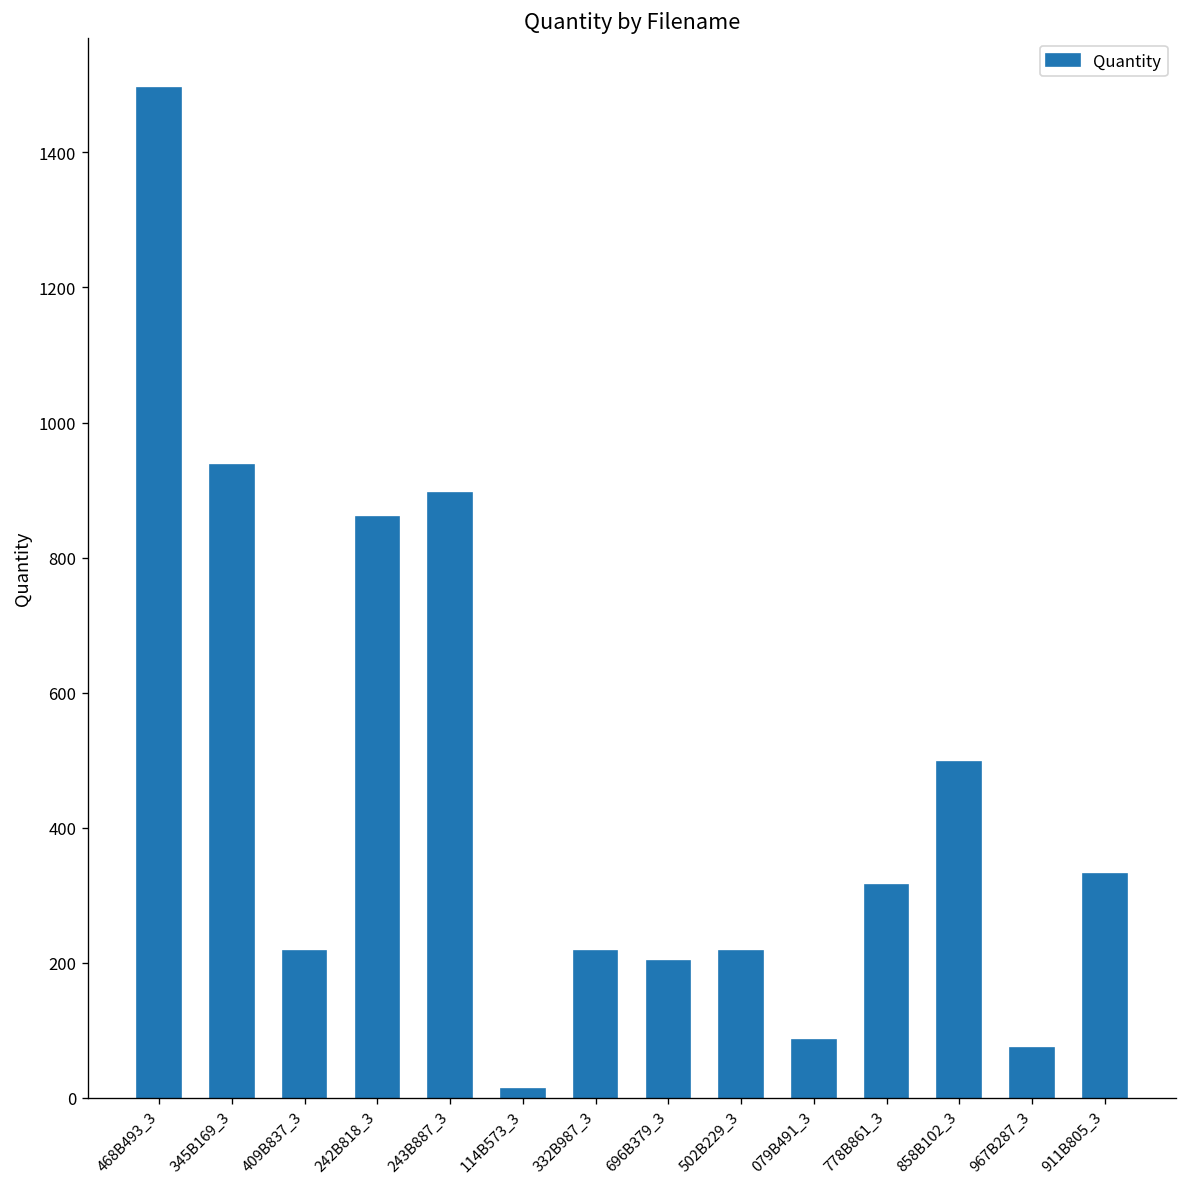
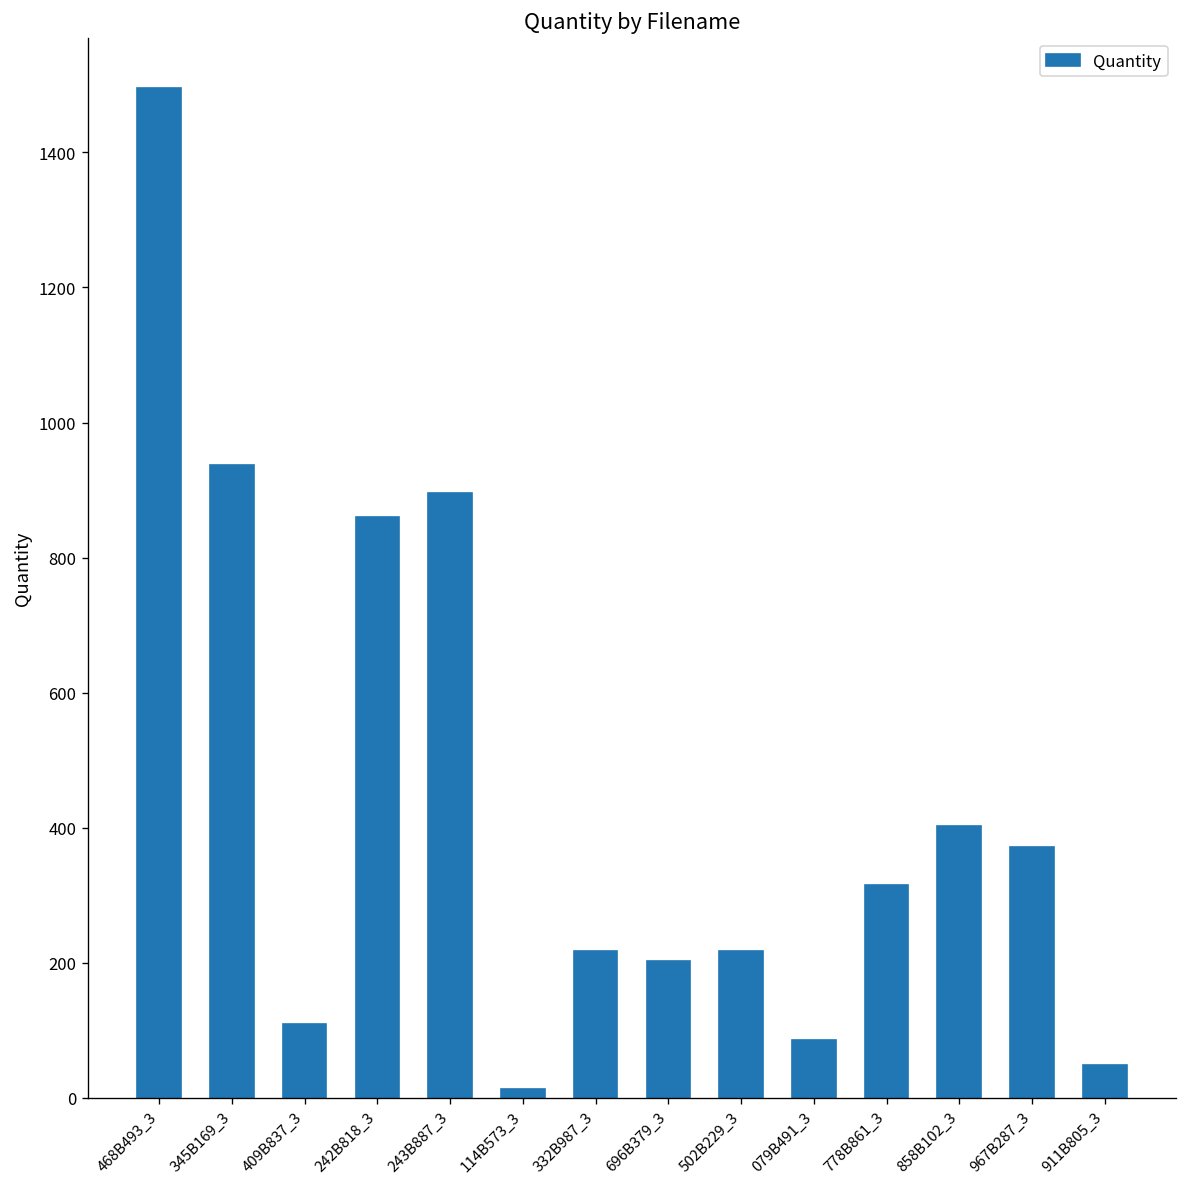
  {
    "468B493_3": 1500,
    "345B169_3": 940,
-   "409B837_3": 220,
+   "409B837_3": 110,
    "242B818_3": 860,
    "243B887_3": 900,
    "114B573_3": 10,
    "332B987_3": 220,
    "696B379_3": 200,
    "502B229_3": 220,
    "079B491_3": 90,
    "778B861_3": 320,
-   "858B102_3": 500,
-   "967B287_3": 70,
-   "911B805_3": 330
+   "858B102_3": 400,
+   "967B287_3": 370,
+   "911B805_3": 50
  }
